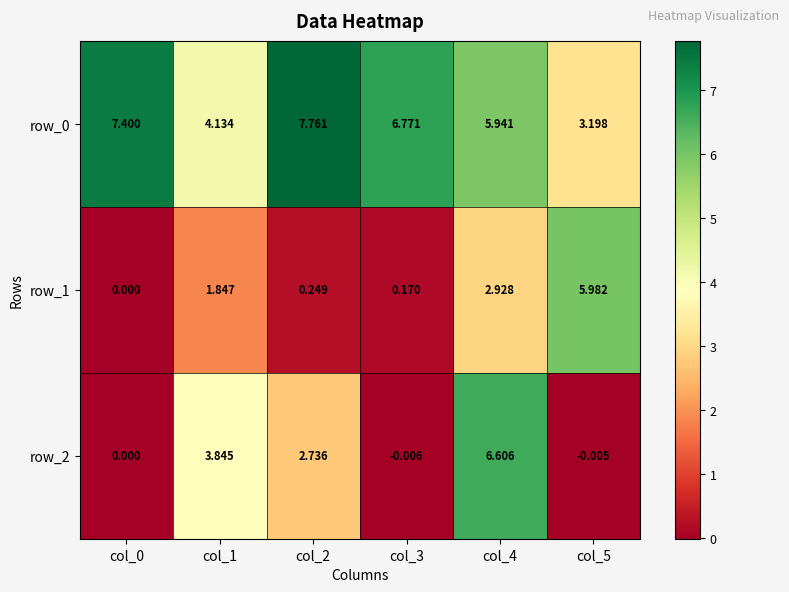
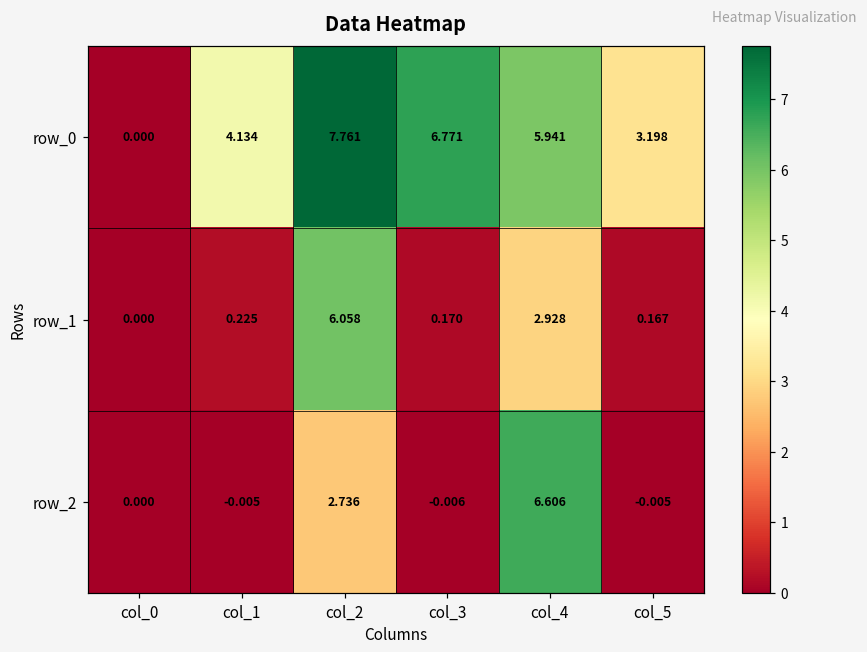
  {
    "row_0": {
-     "col_0": 7.400,
+     "col_0": 0.000,
      "col_1": 4.134,
      "col_2": 7.761,
      "col_3": 6.771,
      "col_4": 5.941,
      "col_5": 3.198
    },
    "row_1": {
      "col_0": 0.000,
-     "col_1": 1.847,
-     "col_2": 0.249,
+     "col_1": 0.225,
+     "col_2": 6.058,
      "col_3": 0.170,
      "col_4": 2.928,
-     "col_5": 5.982
+     "col_5": 0.167
    },
    "row_2": {
      "col_0": 0.000,
-     "col_1": 3.845,
+     "col_1": -0.005,
      "col_2": 2.736,
      "col_3": -0.006,
      "col_4": 6.606,
      "col_5": -0.005
    }
  }
